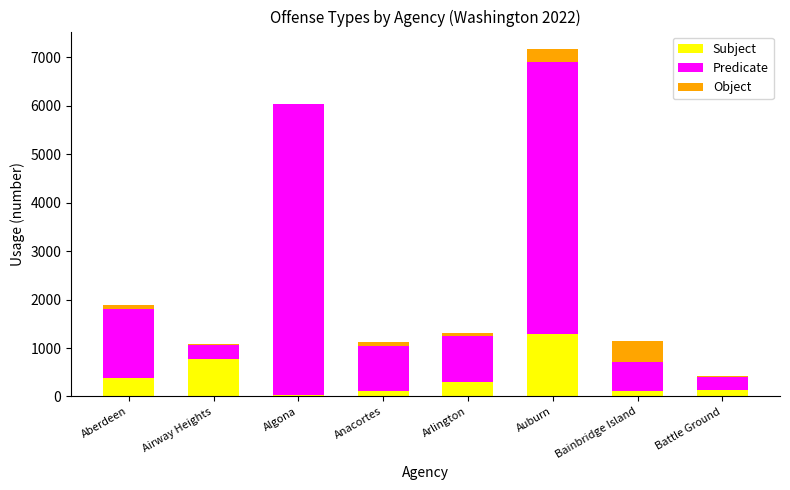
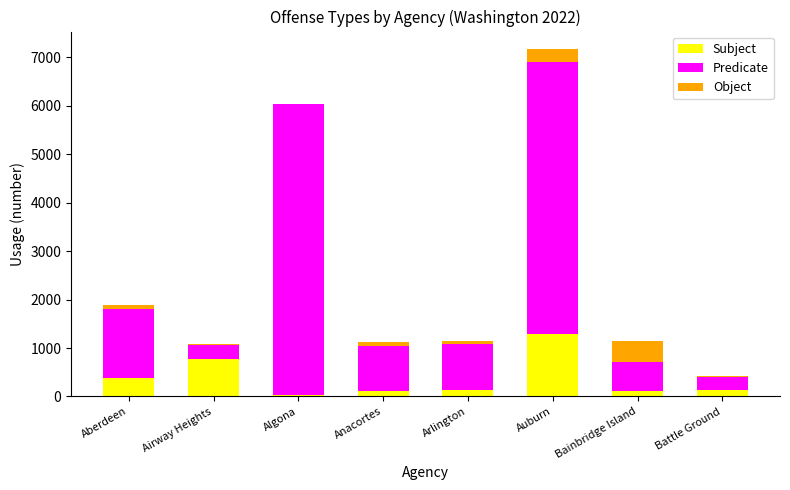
  {
    "Subject": {
      "Aberdeen": 400,
      "Airway Heights": 800,
      "Anacortes": 100,
-     "Arlington": 300,
+     "Arlington": 100,
      "Auburn": 1300,
      "Bainbridge Island": 100,
      "Battle Ground": 100
    },
    "Predicate": {
      "Aberdeen": 1400,
      "Airway Heights": 300,
      "Algona": 6000,
      "Anacortes": 900,
      "Arlington": 1000,
      "Auburn": 5600,
      "Bainbridge Island": 600,
      "Battle Ground": 300
    },
    "Object": {
      "Aberdeen": 100,
      "Algona": 0,
      "Anacortes": 100,
      "Arlington": 100,
      "Auburn": 300,
      "Bainbridge Island": 400
    }
  }
